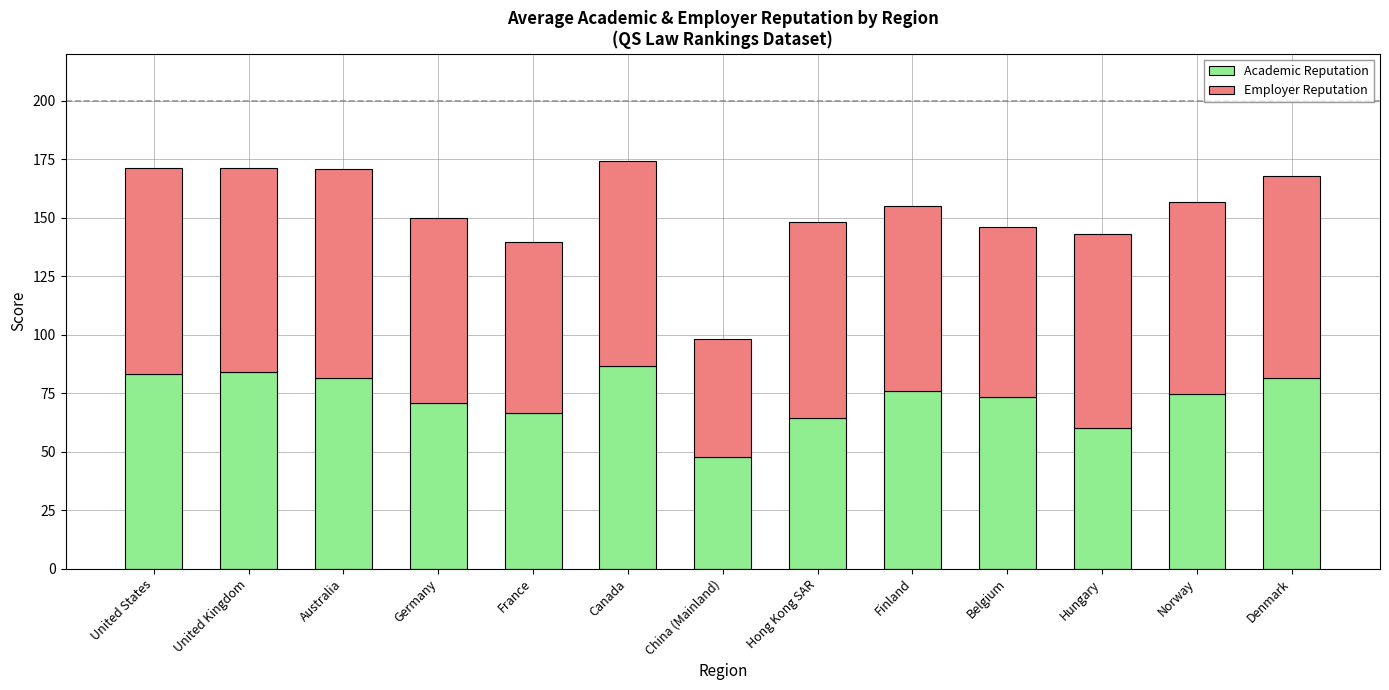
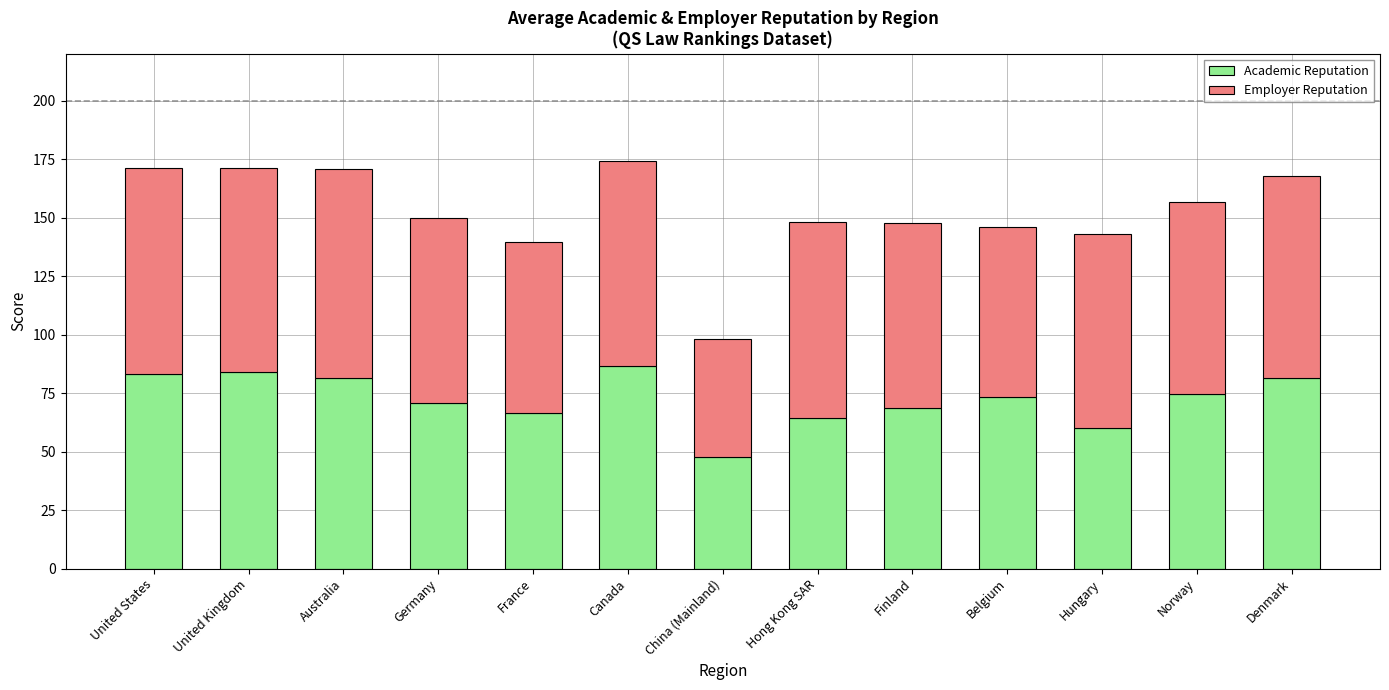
  {
    "Academic Reputation": {
      "United States": 83,
      "United Kingdom": 84,
      "Australia": 82,
      "Germany": 71,
      "France": 67,
      "Canada": 87,
      "China (Mainland)": 48,
      "Hong Kong SAR": 64,
-     "Finland": 76,
+     "Finland": 69,
      "Belgium": 73,
      "Hungary": 60,
      "Norway": 75,
      "Denmark": 82
    },
    "Employer Reputation": {
      "United States": 88,
      "United Kingdom": 87,
      "Australia": 89,
      "Germany": 79,
      "France": 73,
      "Canada": 88,
      "China (Mainland)": 51,
      "Hong Kong SAR": 84,
      "Finland": 79,
      "Belgium": 73,
      "Hungary": 83,
      "Norway": 82,
      "Denmark": 86
    }
  }
